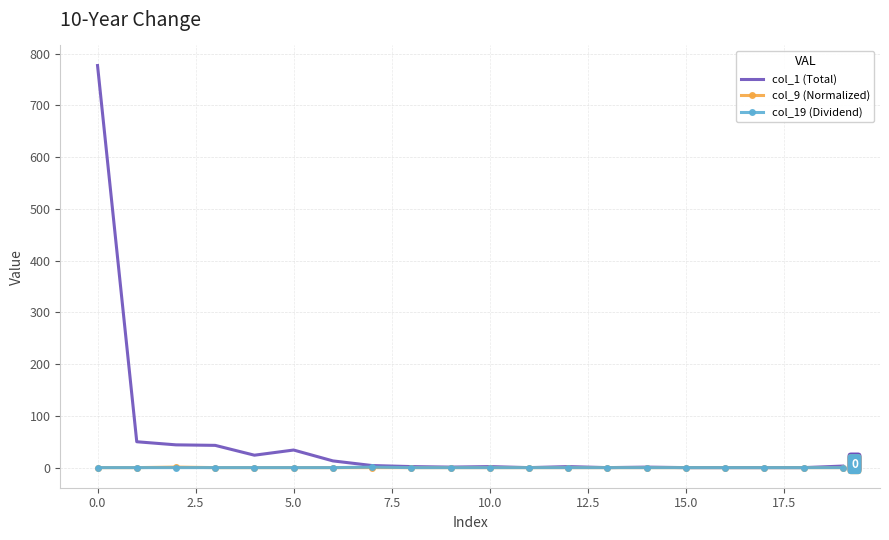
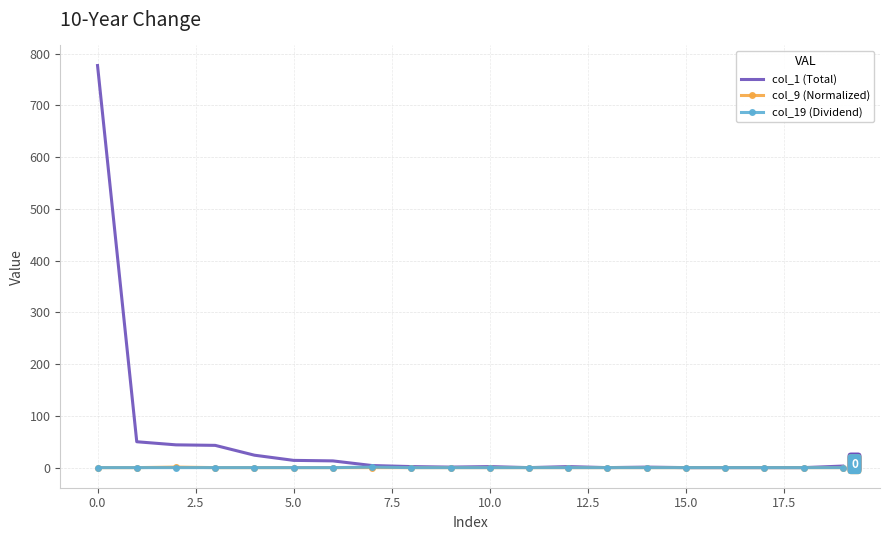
  {
    "col_1 (Total)": {
      "0.0": 780,
-     "5.0": 30
+     "5.0": 10
    }
  }
